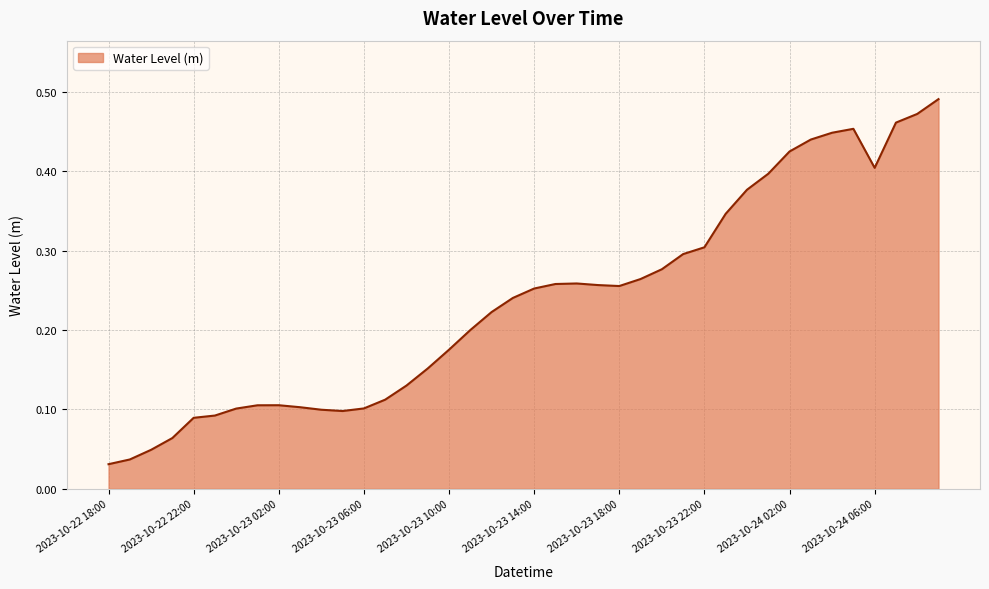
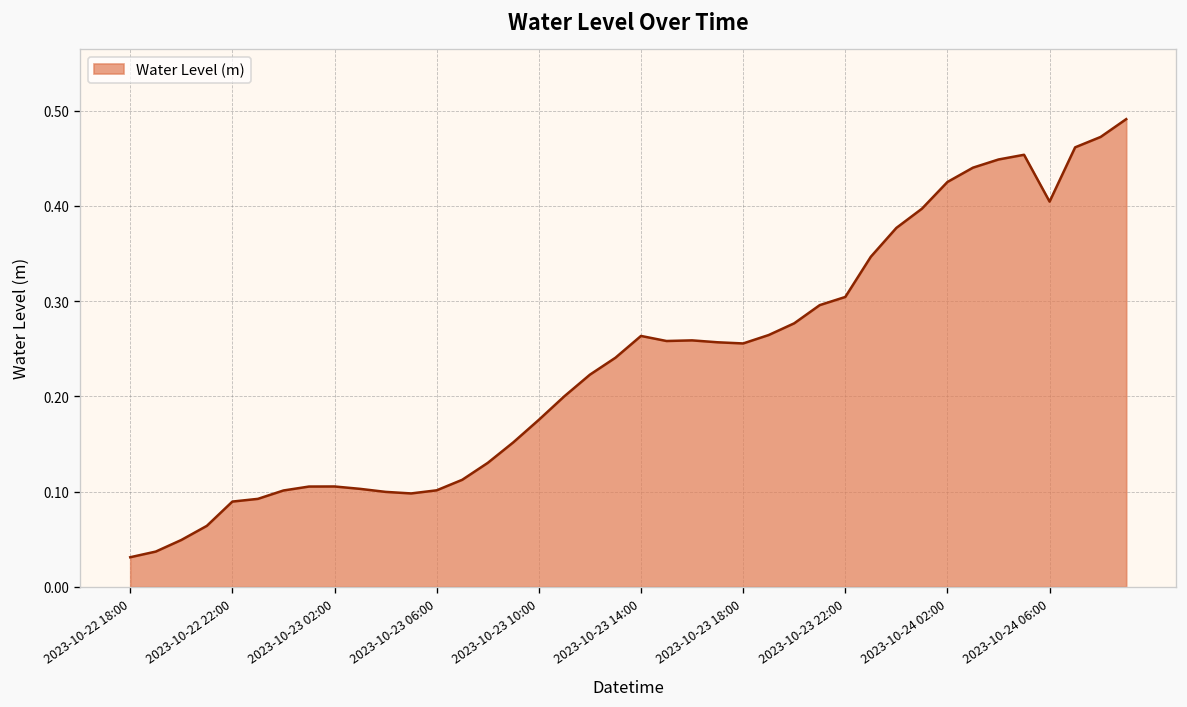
  {
    "2023-10-22 18:00": 0.03,
    "2023-10-22 22:00": 0.09,
    "2023-10-23 02:00": 0.11,
    "2023-10-23 06:00": 0.10,
    "2023-10-23 10:00": 0.18,
-   "2023-10-23 14:00": 0.25,
+   "2023-10-23 14:00": 0.26,
    "2023-10-23 18:00": 0.26,
    "2023-10-23 22:00": 0.30,
    "2023-10-24 02:00": 0.43,
    "2023-10-24 06:00": 0.40
  }
